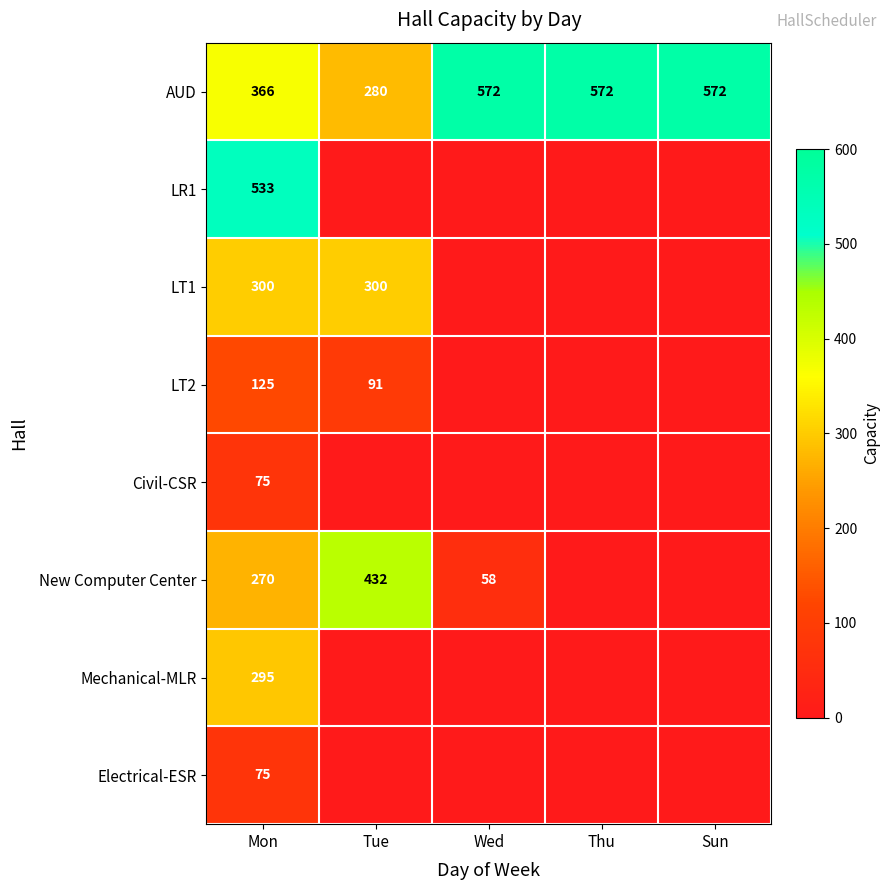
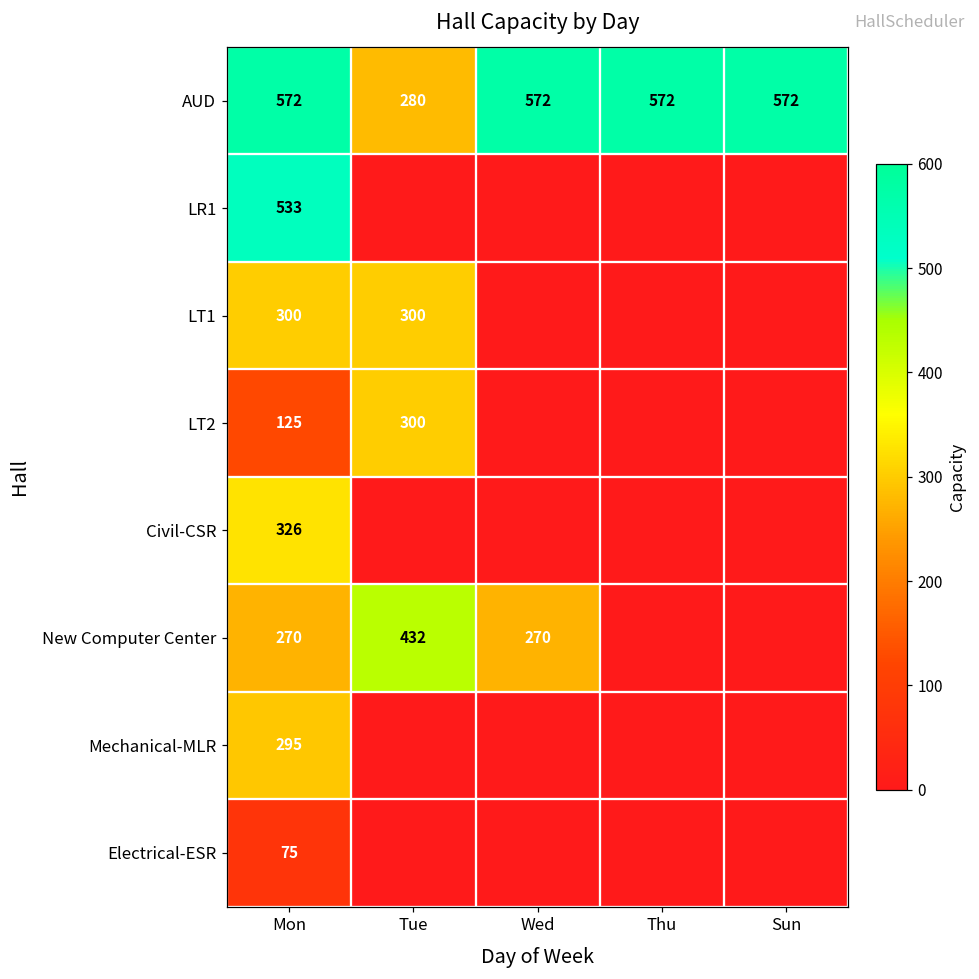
  {
    "AUD": {
-     "Mon": 366,
+     "Mon": 572,
      "Tue": 280,
      "Wed": 572,
      "Thu": 572,
      "Sun": 572
    },
    "LR1": {
      "Mon": 533
    },
    "LT1": {
      "Mon": 300,
      "Tue": 300
    },
    "LT2": {
      "Mon": 125,
-     "Tue": 91
+     "Tue": 300
    },
    "Civil-CSR": {
-     "Mon": 75
+     "Mon": 326
    },
    "New Computer Center": {
      "Mon": 270,
      "Tue": 432,
-     "Wed": 58
+     "Wed": 270
    },
    "Mechanical-MLR": {
      "Mon": 295
    },
    "Electrical-ESR": {
      "Mon": 75
    }
  }
